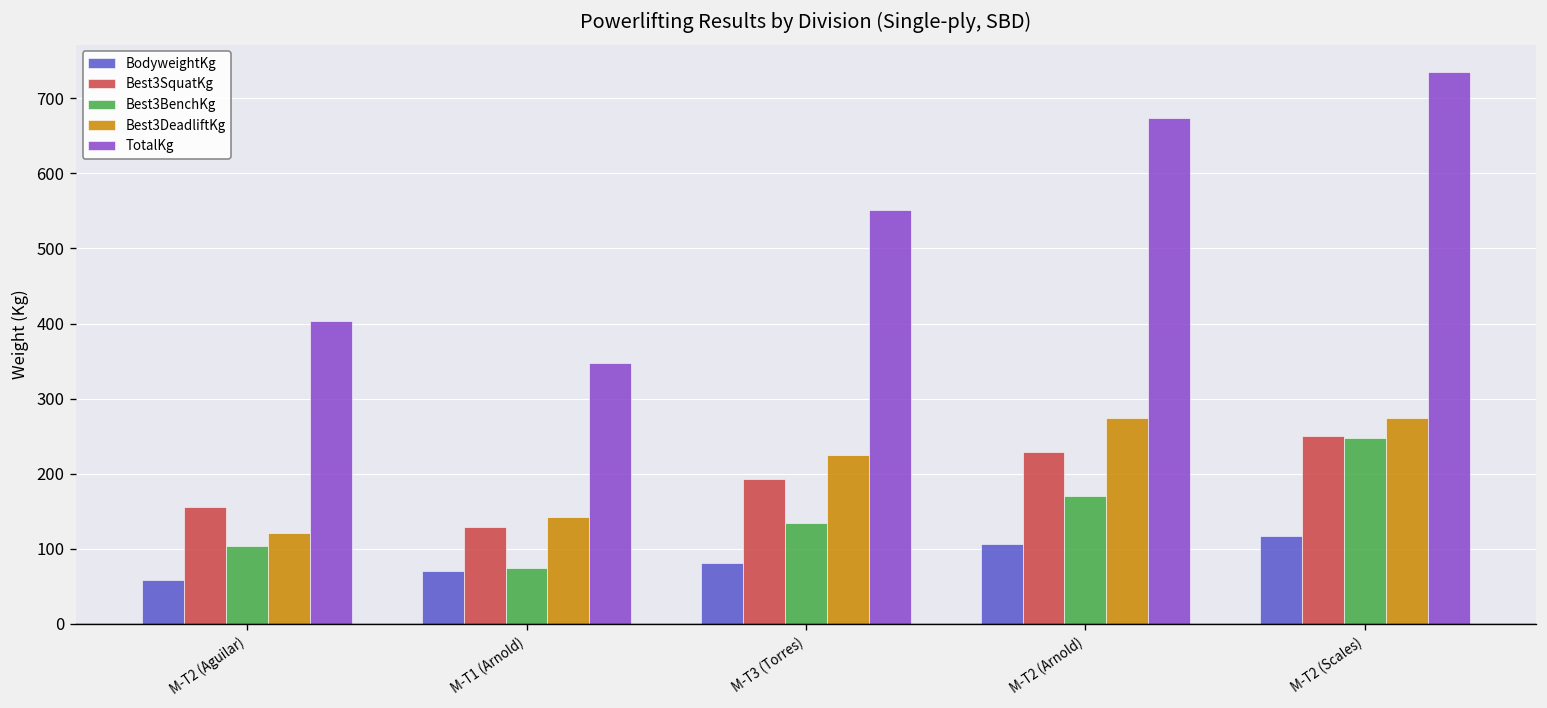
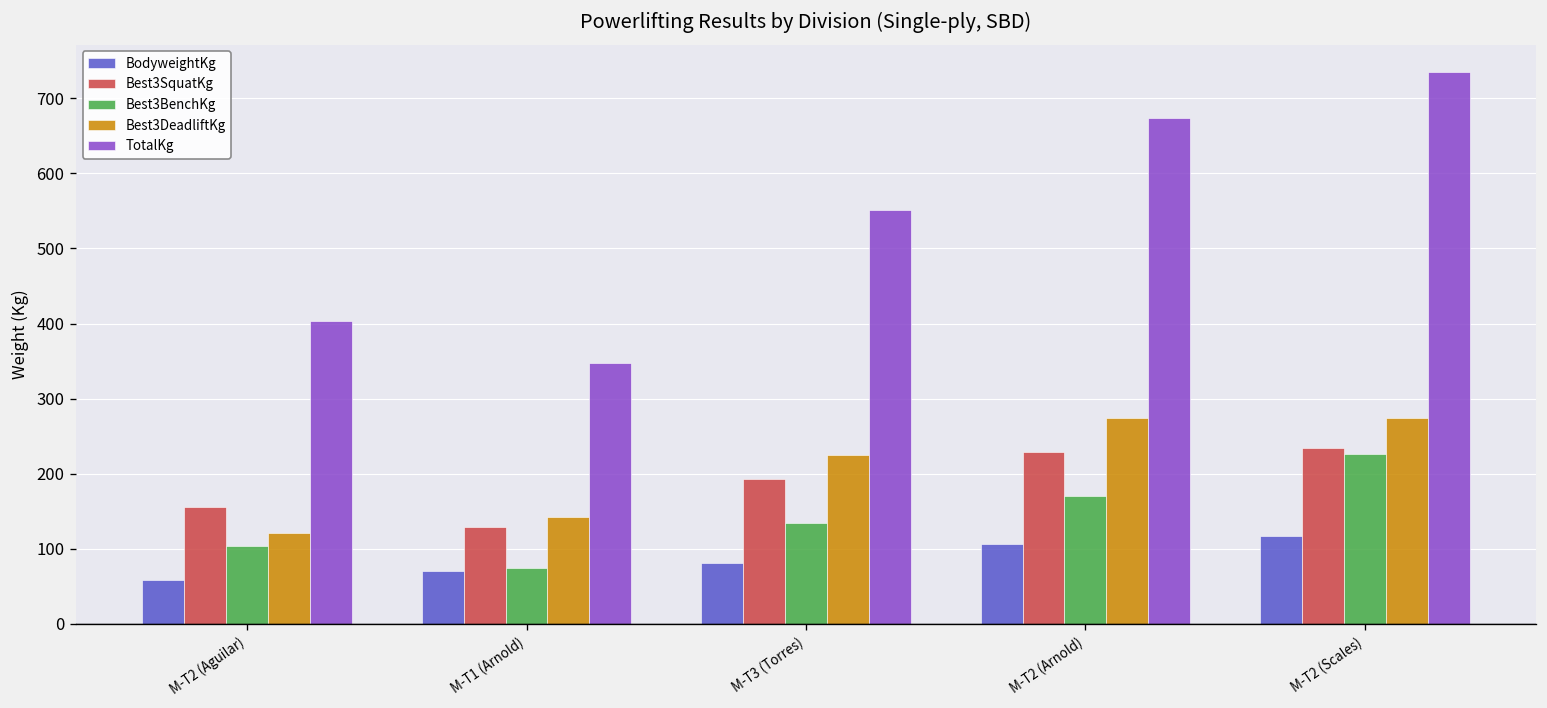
  {
    "Best3SquatKg": {
      "M-T2 (Aguilar)": 160,
      "M-T1 (Arnold)": 130,
      "M-T3 (Torres)": 190,
      "M-T2 (Arnold)": 230,
-     "M-T2 (Scales)": 250
+     "M-T2 (Scales)": 230
    },
    "Best3BenchKg": {
      "M-T2 (Aguilar)": 100,
      "M-T1 (Arnold)": 70,
      "M-T3 (Torres)": 130,
      "M-T2 (Arnold)": 170,
-     "M-T2 (Scales)": 250
+     "M-T2 (Scales)": 230
    },
    "Best3DeadliftKg": {
      "M-T2 (Aguilar)": 120,
      "M-T1 (Arnold)": 140,
      "M-T3 (Torres)": 220,
      "M-T2 (Arnold)": 270,
      "M-T2 (Scales)": 270
    }
  }
